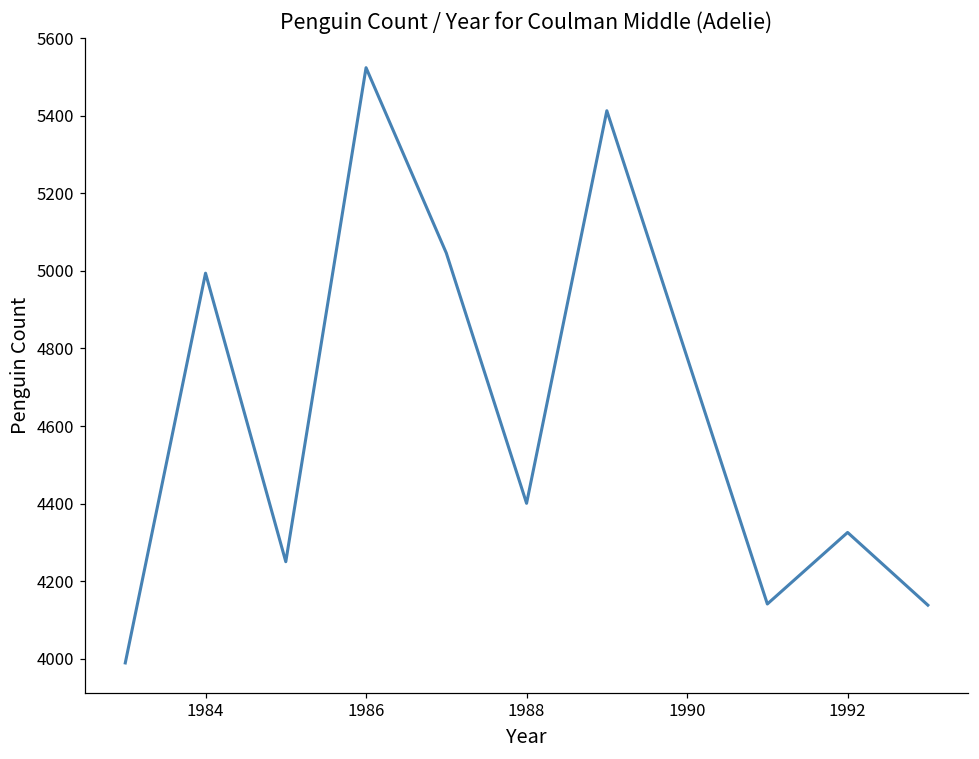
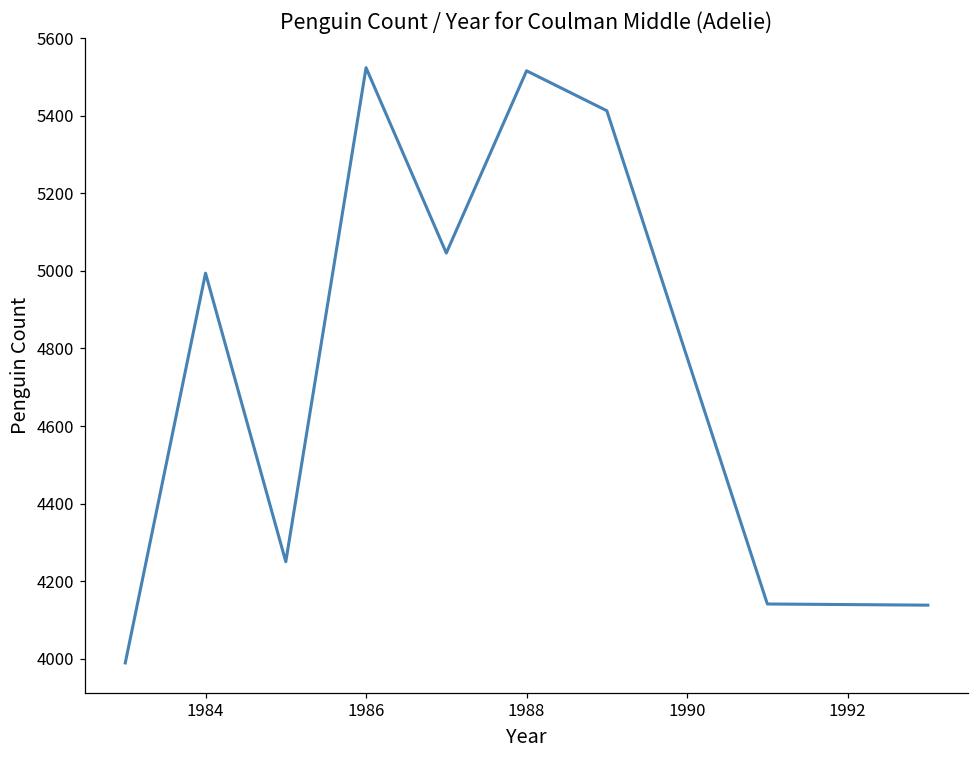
  {
    "1984": 4990,
    "1986": 5520,
-   "1988": 4400,
+   "1988": 5520,
    "1990": 4780,
-   "1992": 4330
+   "1992": 4140
  }
